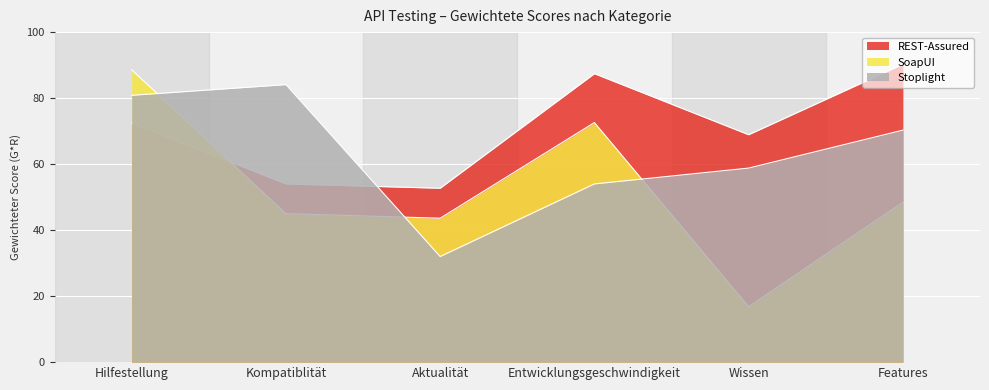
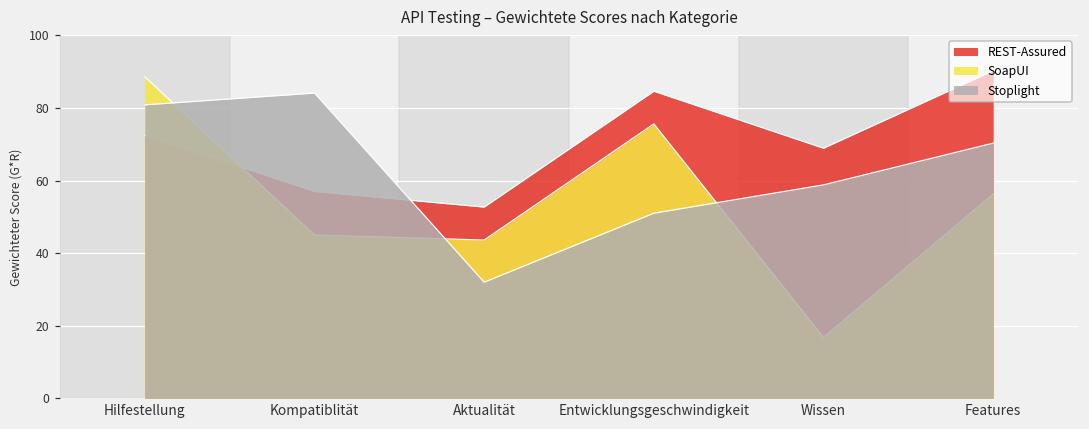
  {
    "REST-Assured": {
      "Hilfestellung": 72,
-     "Kompatiblität": 54,
+     "Kompatiblität": 57,
      "Aktualität": 53,
-     "Entwicklungsgeschwindigkeit": 87,
+     "Entwicklungsgeschwindigkeit": 85,
      "Wissen": 69
    },
    "SoapUI": {
      "Hilfestellung": 89,
      "Kompatiblität": 45,
      "Aktualität": 44,
-     "Entwicklungsgeschwindigkeit": 73,
+     "Entwicklungsgeschwindigkeit": 76,
      "Wissen": 17,
-     "Features": 48
+     "Features": 56
    },
    "Stoplight": {
      "Hilfestellung": 81,
      "Kompatiblität": 84,
      "Aktualität": 32,
-     "Entwicklungsgeschwindigkeit": 54,
+     "Entwicklungsgeschwindigkeit": 51,
      "Wissen": 59,
      "Features": 70
    }
  }
